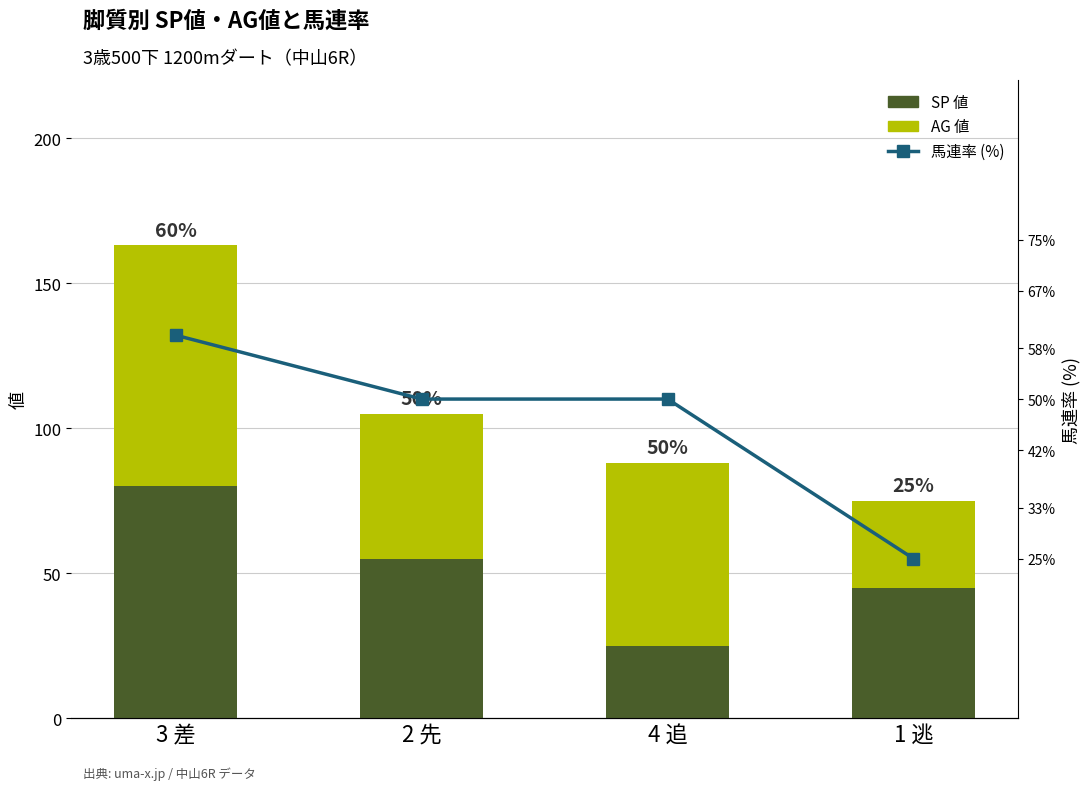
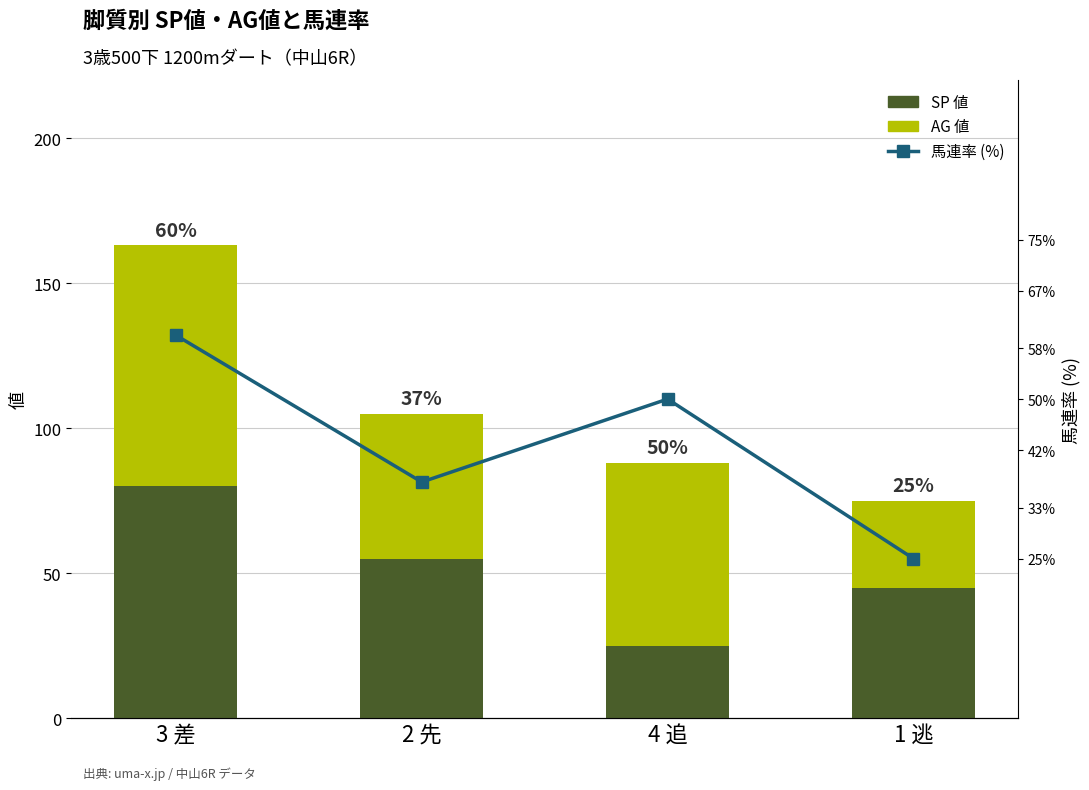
  {
    "馬連率 (%)": {
-     "2 先": "50%"
+     "2 先": "37%"
    }
  }
